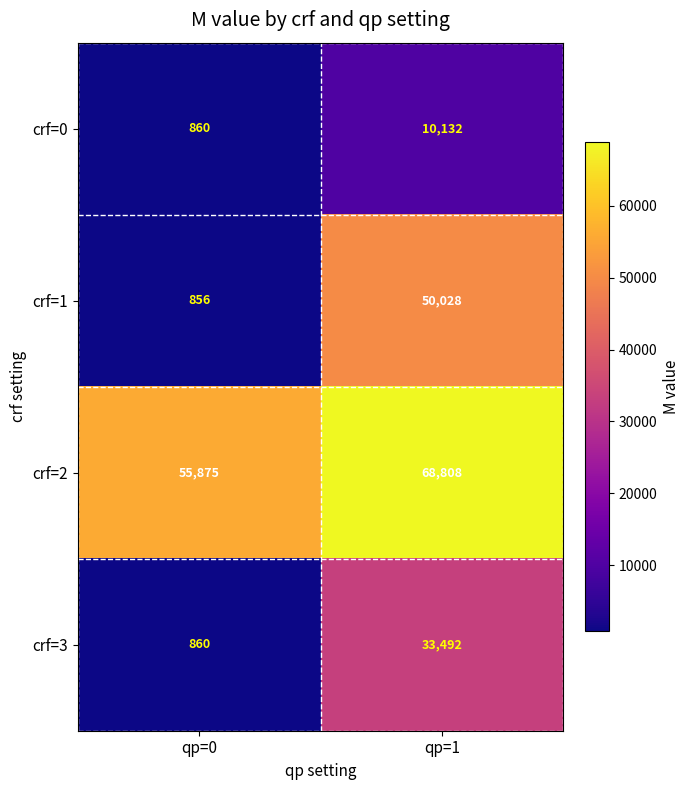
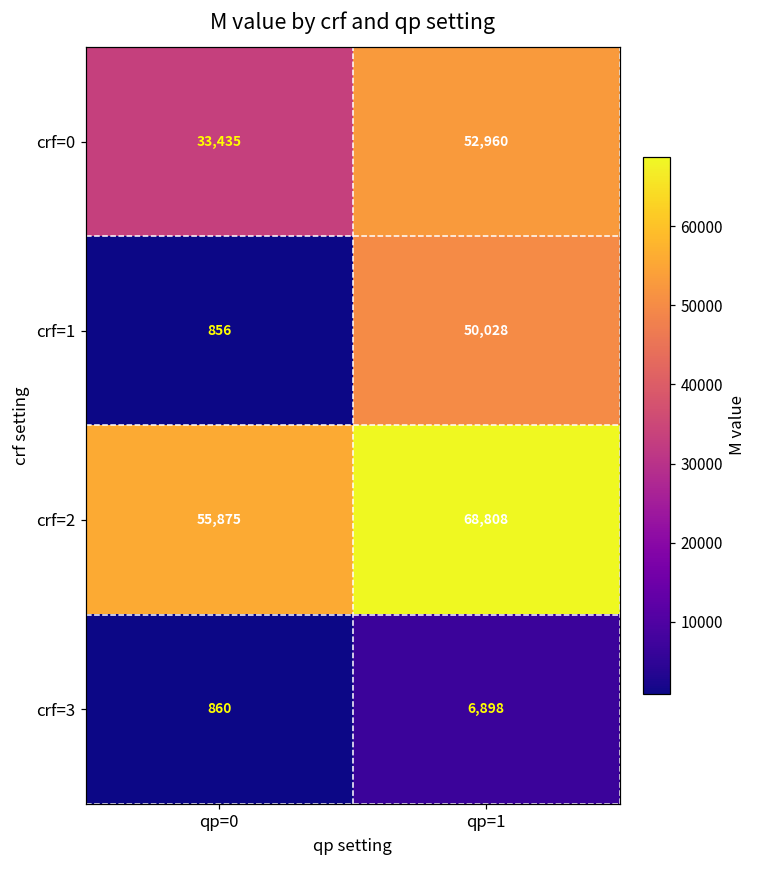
  {
    "crf=0": {
-     "qp=0": "860",
-     "qp=1": "10,132"
+     "qp=0": "33,435",
+     "qp=1": "52,960"
    },
    "crf=1": {
      "qp=0": "856",
      "qp=1": "50,028"
    },
    "crf=2": {
      "qp=0": "55,875",
      "qp=1": "68,808"
    },
    "crf=3": {
      "qp=0": "860",
-     "qp=1": "33,492"
+     "qp=1": "6,898"
    }
  }
